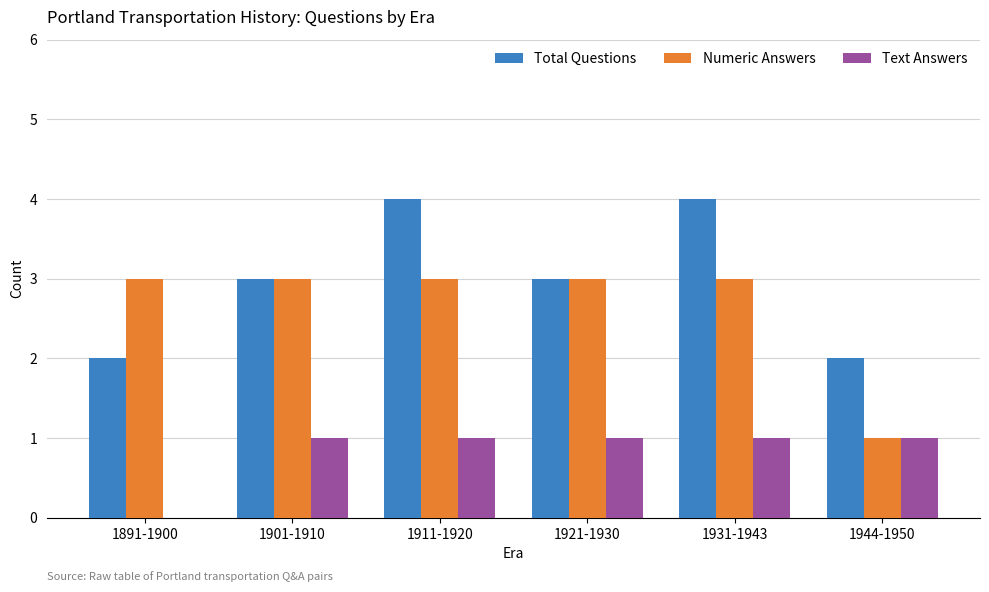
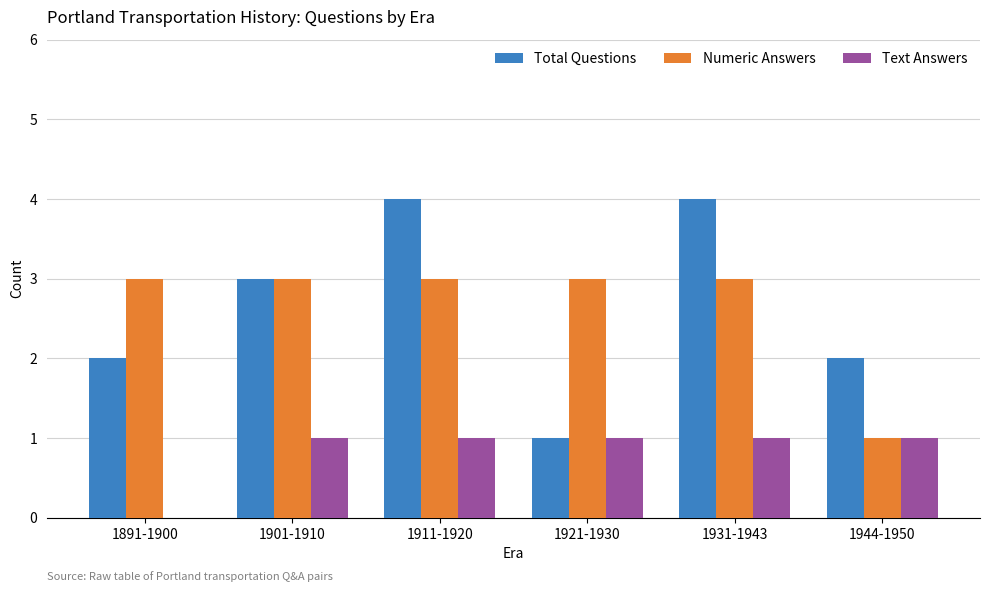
  {
    "Total Questions": {
      "1891-1900": 2,
      "1901-1910": 3,
      "1911-1920": 4,
-     "1921-1930": 3,
+     "1921-1930": 1,
      "1931-1943": 4,
      "1944-1950": 2
    },
    "Numeric Answers": {
      "1891-1900": 3,
      "1901-1910": 3,
      "1911-1920": 3,
      "1921-1930": 3,
      "1931-1943": 3,
      "1944-1950": 1
    },
    "Text Answers": {
      "1891-1900": 0,
      "1901-1910": 1,
      "1911-1920": 1,
      "1921-1930": 1,
      "1931-1943": 1,
      "1944-1950": 1
    }
  }
